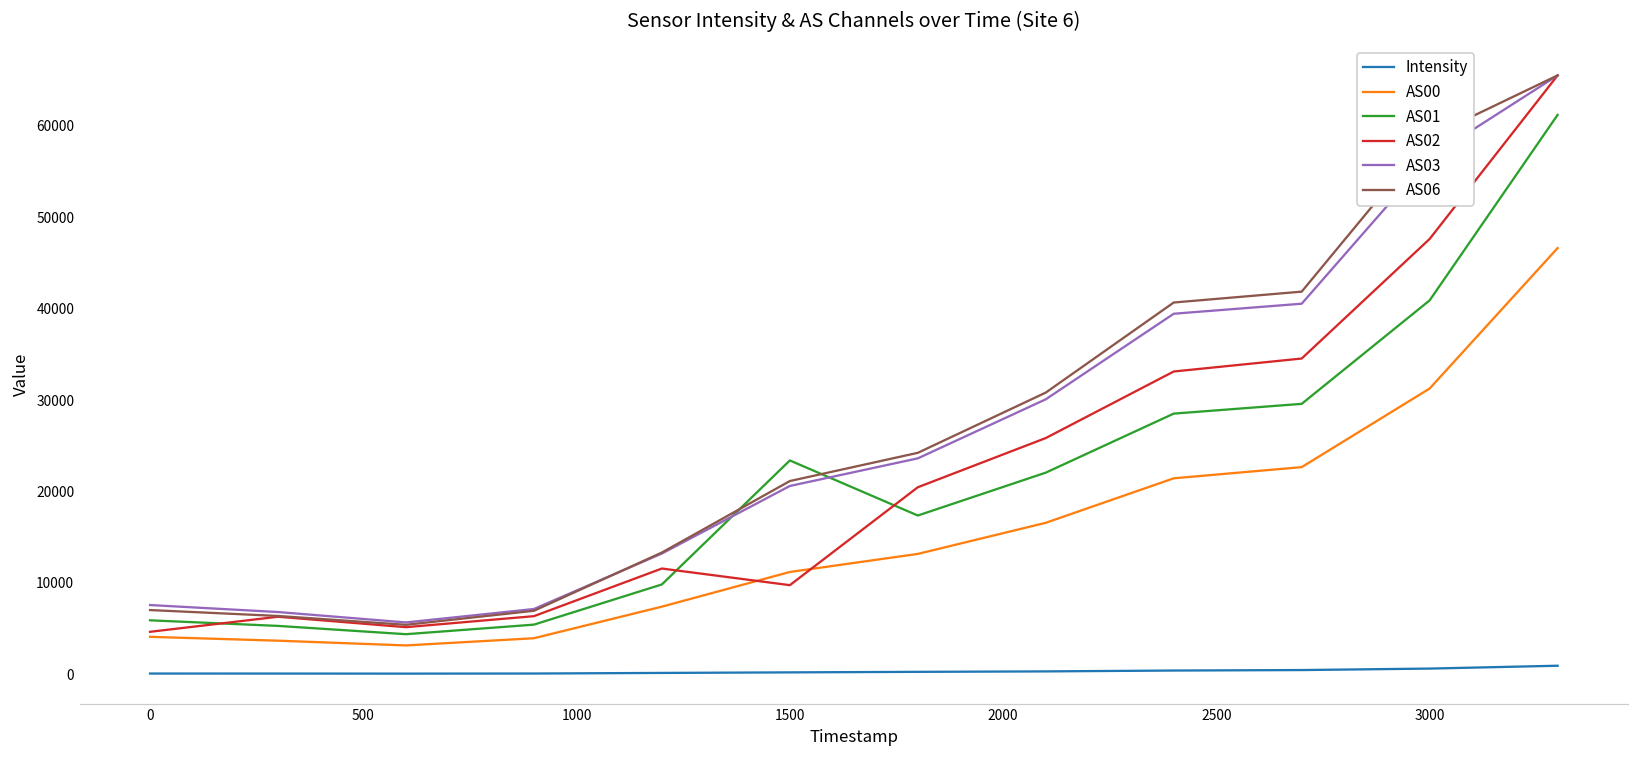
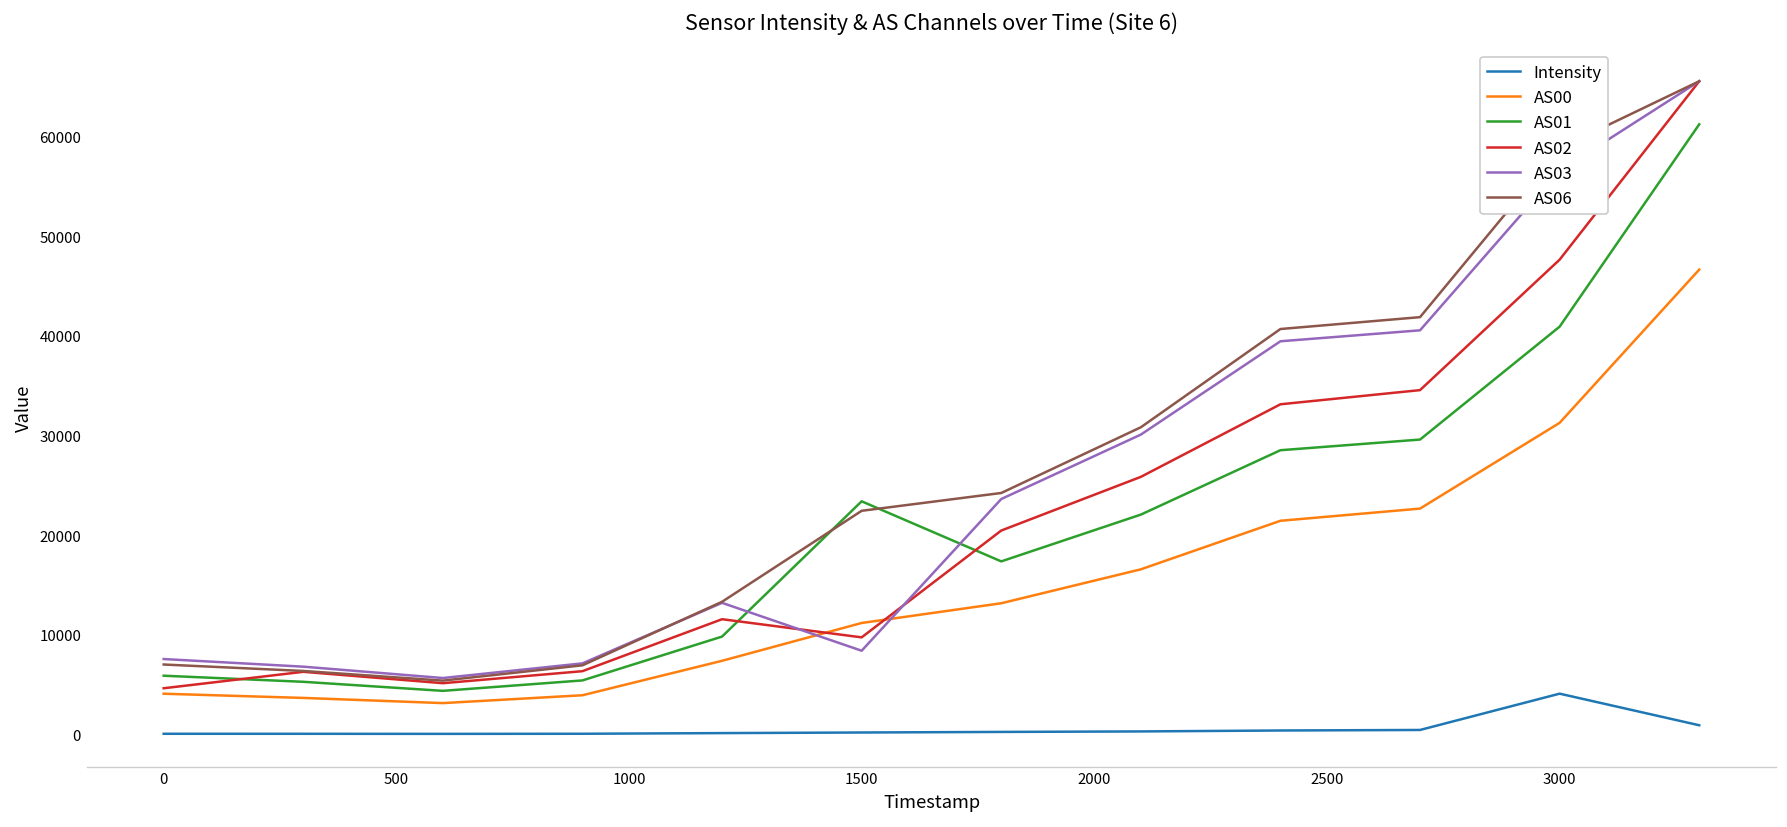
  {
    "Intensity": {
      "0": 0,
      "1500": 0,
-     "3000": 1000
+     "3000": 4000
    },
    "AS00": {
      "0": 4000,
      "1500": 11000,
      "3000": 31000
    },
    "AS01": {
      "0": 6000,
      "1500": 23000,
      "3000": 41000
    },
    "AS02": {
      "0": 5000,
      "1500": 10000,
      "3000": 48000
    },
    "AS03": {
      "0": 8000,
-     "1500": 21000
+     "1500": 8000
    },
    "AS06": {
      "0": 7000,
-     "1500": 21000
+     "1500": 22000
    }
  }
